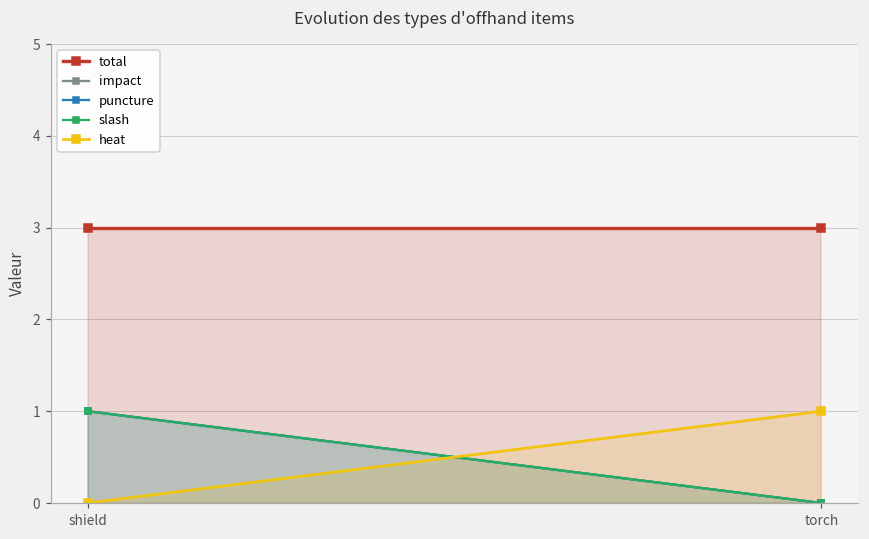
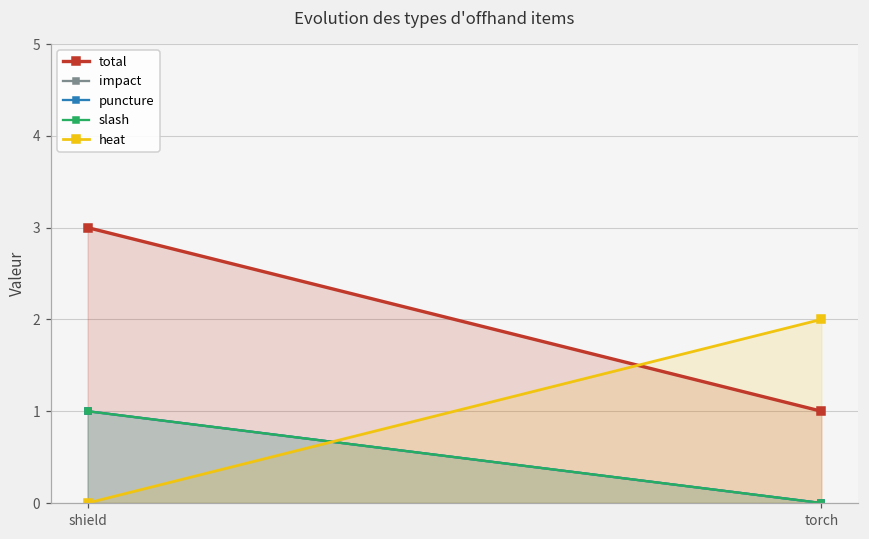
  {
    "total": {
      "shield": 3,
-     "torch": 3
+     "torch": 1
    },
    "slash": {
      "shield": 1,
      "torch": 0
    },
    "heat": {
      "shield": 0,
-     "torch": 1
+     "torch": 2
    }
  }
